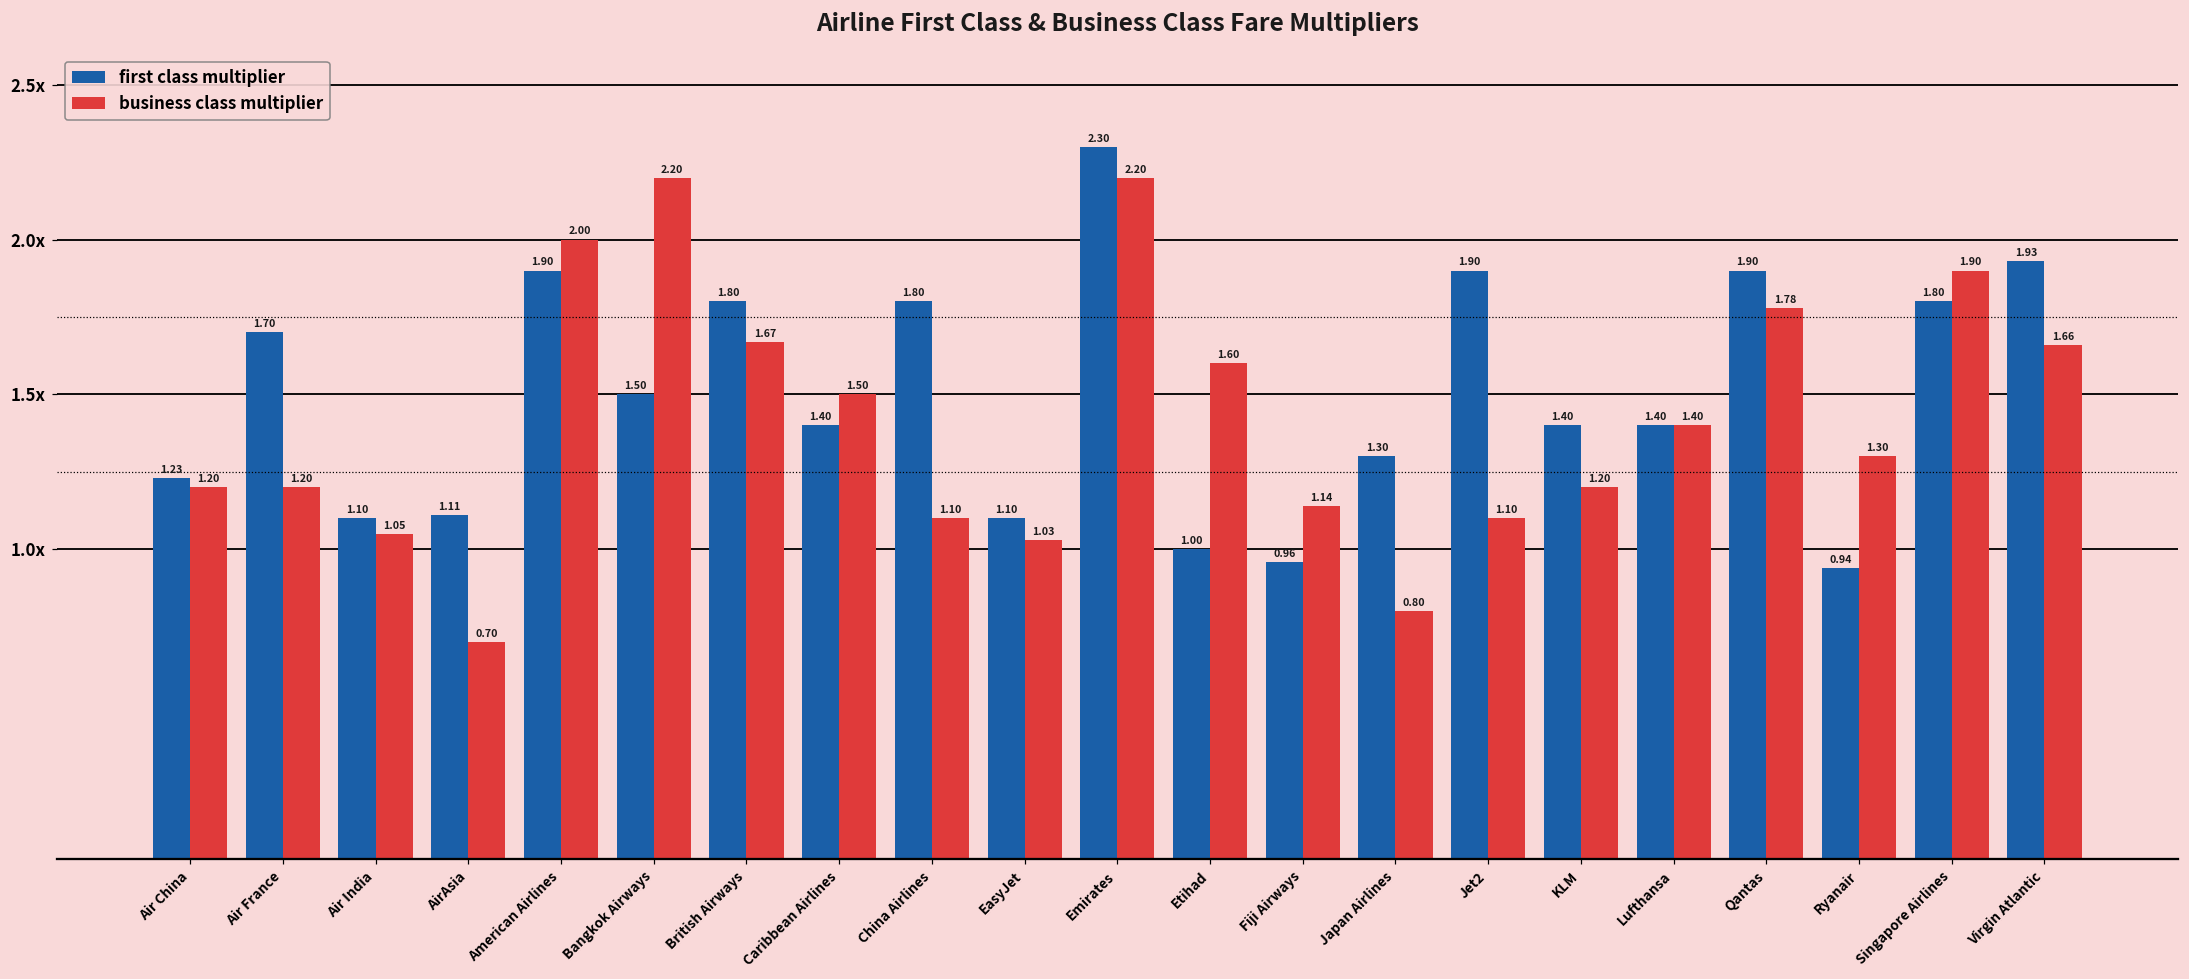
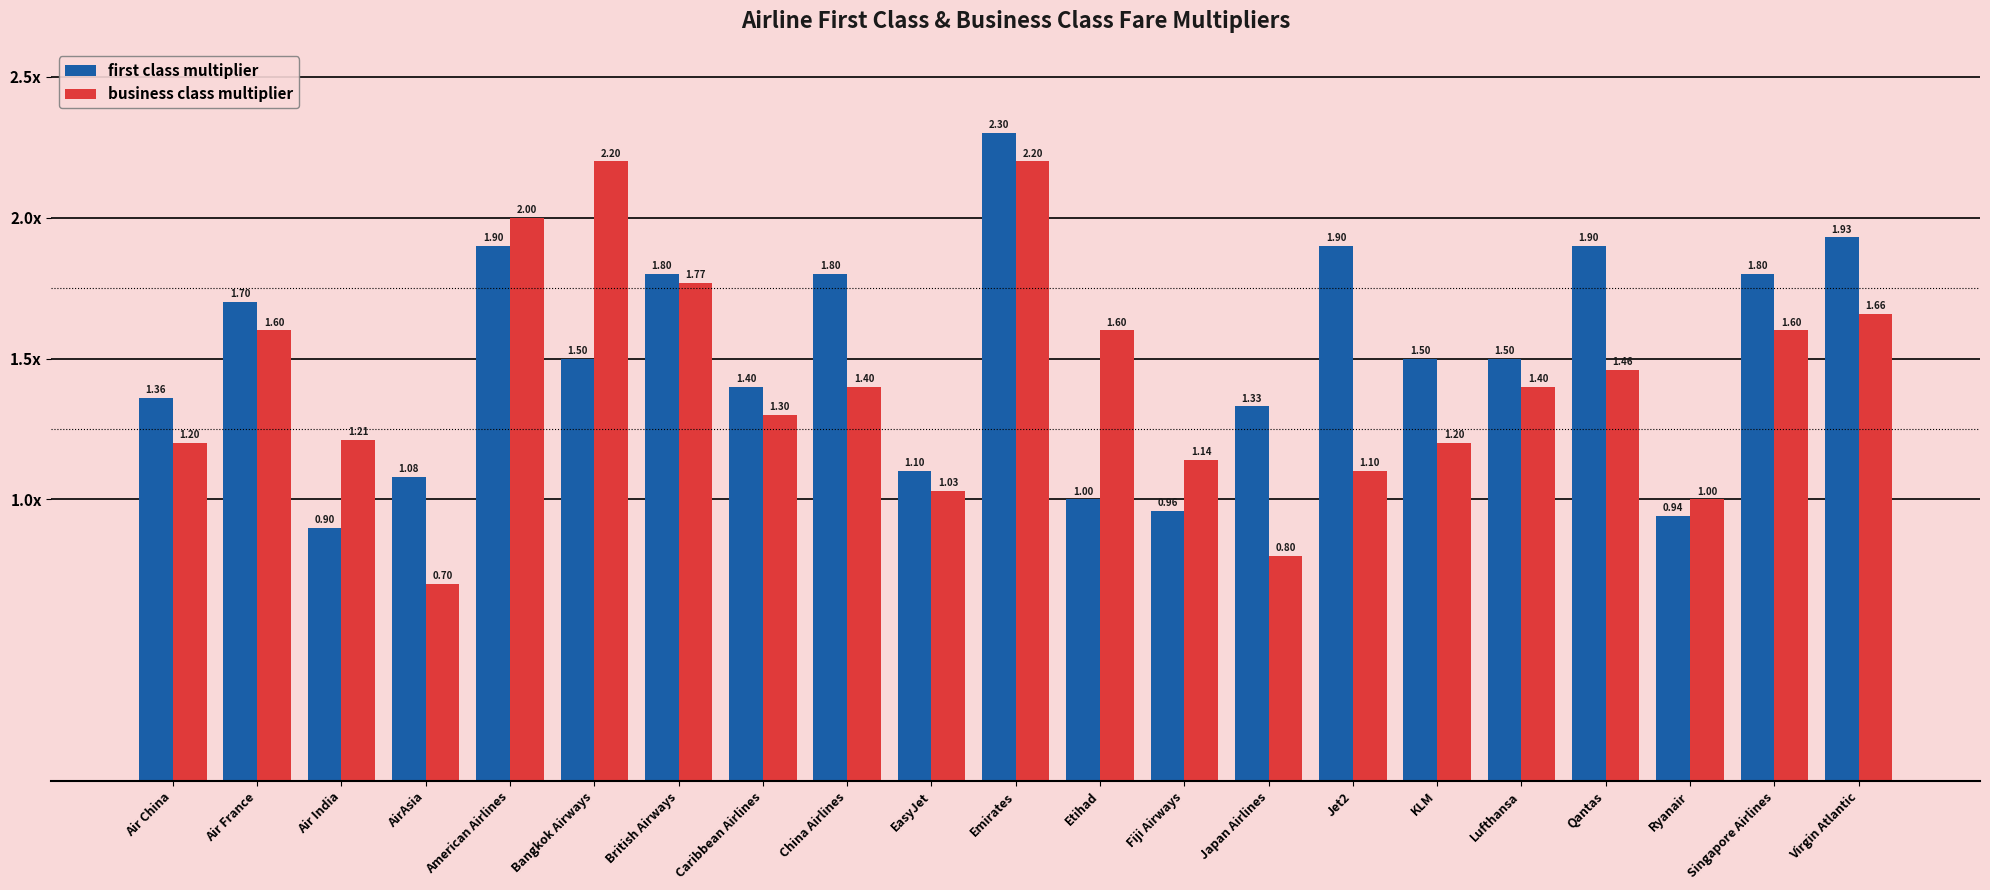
  {
    "first class multiplier": {
-     "Air China": 1.23,
+     "Air China": 1.36,
      "Air France": 1.70,
-     "Air India": 1.10,
-     "AirAsia": 1.11,
+     "Air India": 0.90,
+     "AirAsia": 1.08,
      "American Airlines": 1.90,
      "Bangkok Airways": 1.50,
      "British Airways": 1.80,
      "Caribbean Airlines": 1.40,
      "China Airlines": 1.80,
      "EasyJet": 1.10,
      "Emirates": 2.30,
      "Etihad": 1.00,
      "Fiji Airways": 0.96,
-     "Japan Airlines": 1.30,
+     "Japan Airlines": 1.33,
      "Jet2": 1.90,
-     "KLM": 1.40,
-     "Lufthansa": 1.40,
+     "KLM": 1.50,
+     "Lufthansa": 1.50,
      "Qantas": 1.90,
      "Ryanair": 0.94,
      "Singapore Airlines": 1.80,
      "Virgin Atlantic": 1.93
    },
    "business class multiplier": {
      "Air China": 1.20,
-     "Air France": 1.20,
-     "Air India": 1.05,
+     "Air France": 1.60,
+     "Air India": 1.21,
      "AirAsia": 0.70,
      "American Airlines": 2.00,
      "Bangkok Airways": 2.20,
-     "British Airways": 1.67,
-     "Caribbean Airlines": 1.50,
-     "China Airlines": 1.10,
+     "British Airways": 1.77,
+     "Caribbean Airlines": 1.30,
+     "China Airlines": 1.40,
      "EasyJet": 1.03,
      "Emirates": 2.20,
      "Etihad": 1.60,
      "Fiji Airways": 1.14,
      "Japan Airlines": 0.80,
      "Jet2": 1.10,
      "KLM": 1.20,
      "Lufthansa": 1.40,
-     "Qantas": 1.78,
-     "Ryanair": 1.30,
-     "Singapore Airlines": 1.90,
+     "Qantas": 1.46,
+     "Ryanair": 1.00,
+     "Singapore Airlines": 1.60,
      "Virgin Atlantic": 1.66
    }
  }
